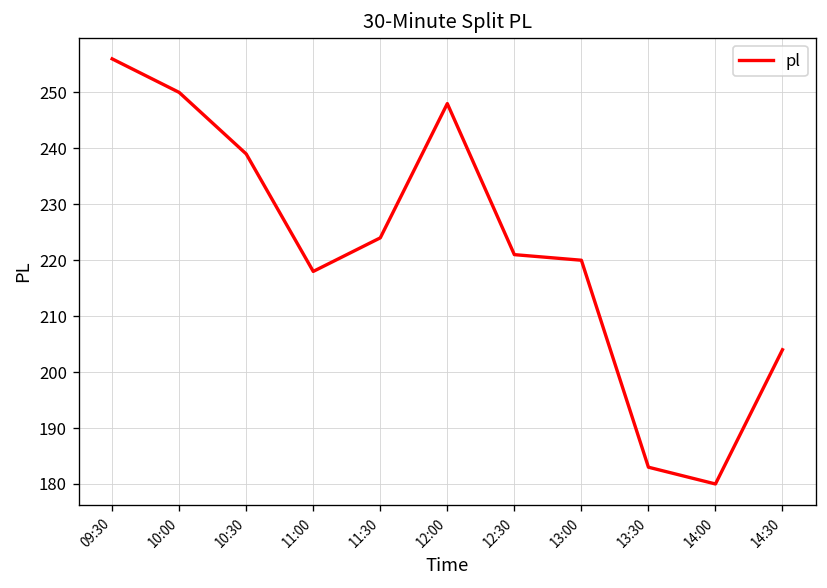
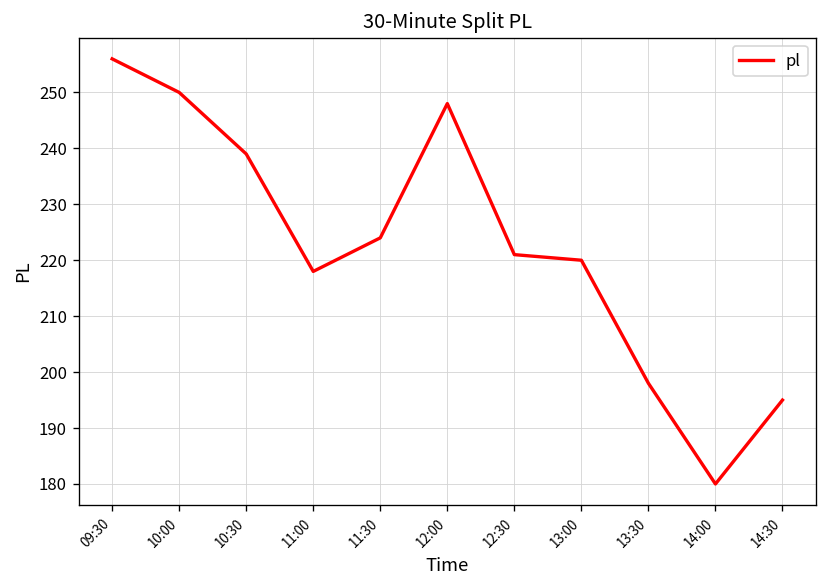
  {
    "09:30": 256,
    "10:00": 250,
    "10:30": 239,
    "11:00": 218,
    "11:30": 224,
    "12:00": 248,
    "12:30": 221,
    "13:00": 220,
-   "13:30": 183,
+   "13:30": 198,
    "14:00": 180,
-   "14:30": 204
+   "14:30": 195
  }
